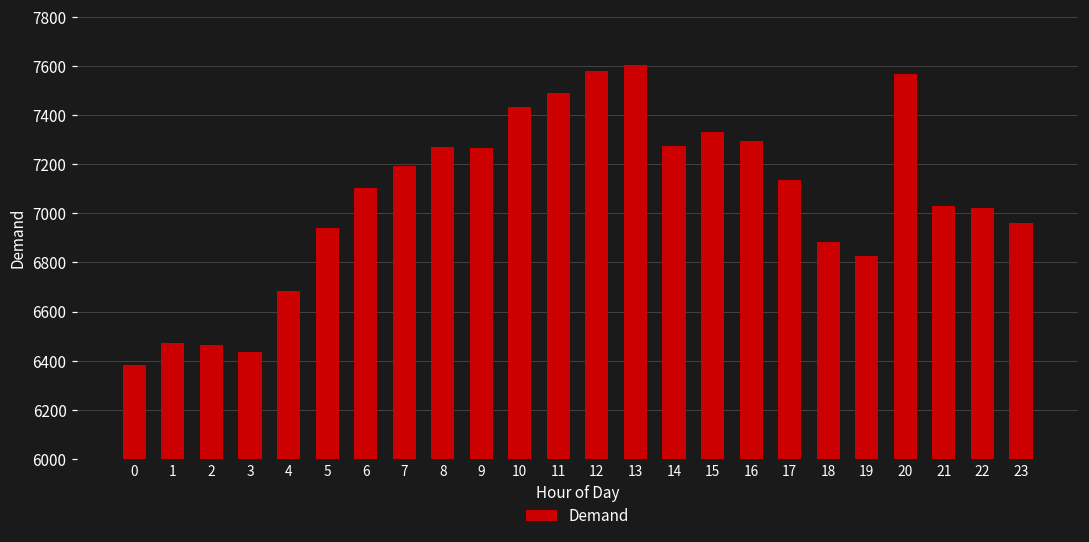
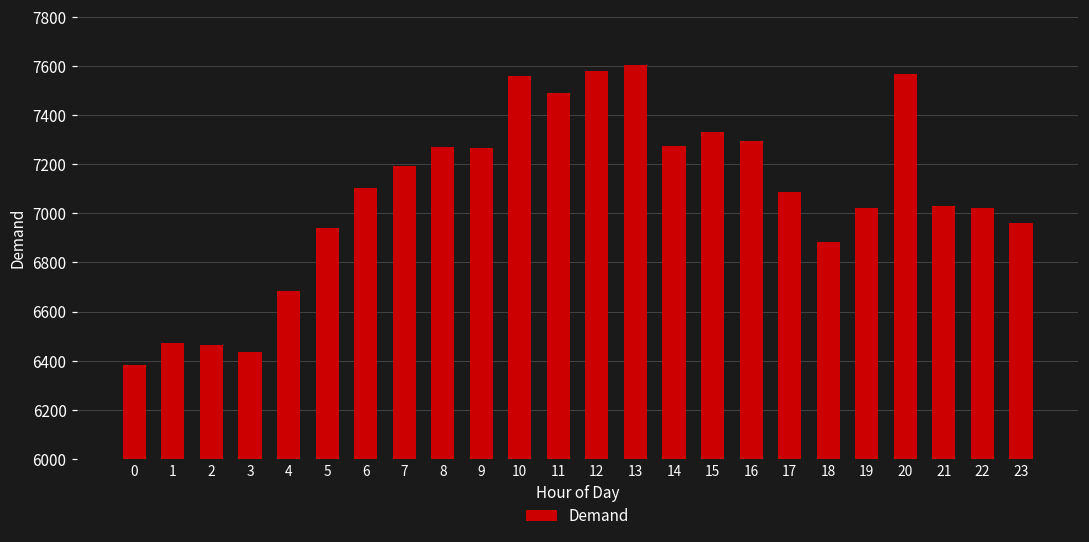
  {
    "0": 6380,
    "1": 6470,
    "2": 6460,
    "3": 6430,
    "4": 6690,
    "5": 6940,
    "6": 7100,
    "7": 7190,
    "8": 7270,
    "9": 7270,
-   "10": 7430,
+   "10": 7560,
    "11": 7490,
    "12": 7580,
    "13": 7600,
    "14": 7280,
    "15": 7330,
    "16": 7290,
-   "17": 7140,
+   "17": 7090,
    "18": 6880,
-   "19": 6830,
+   "19": 7020,
    "20": 7570,
    "21": 7030,
    "22": 7020,
    "23": 6960
  }
